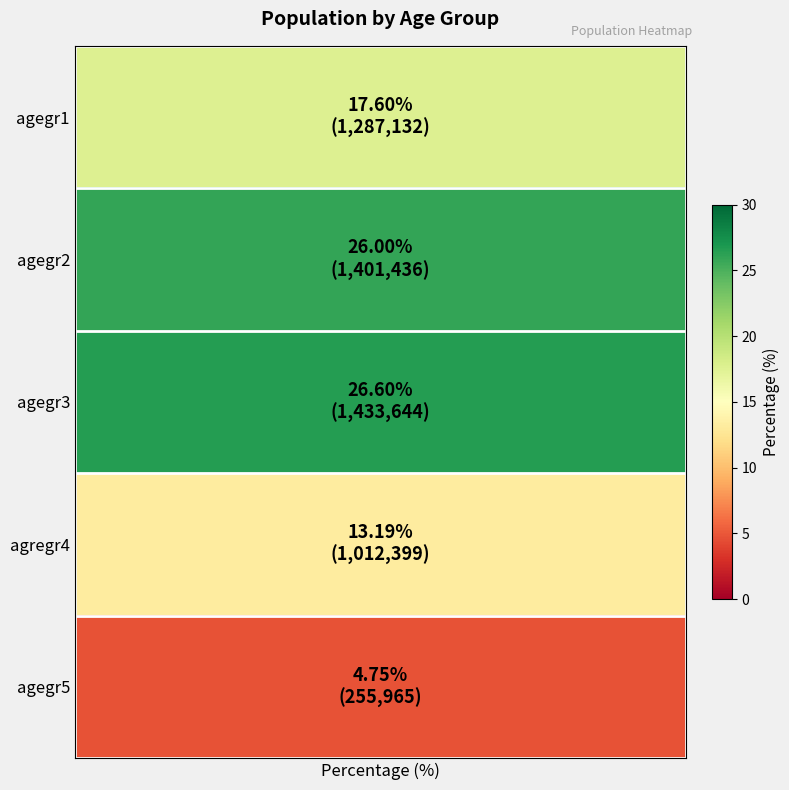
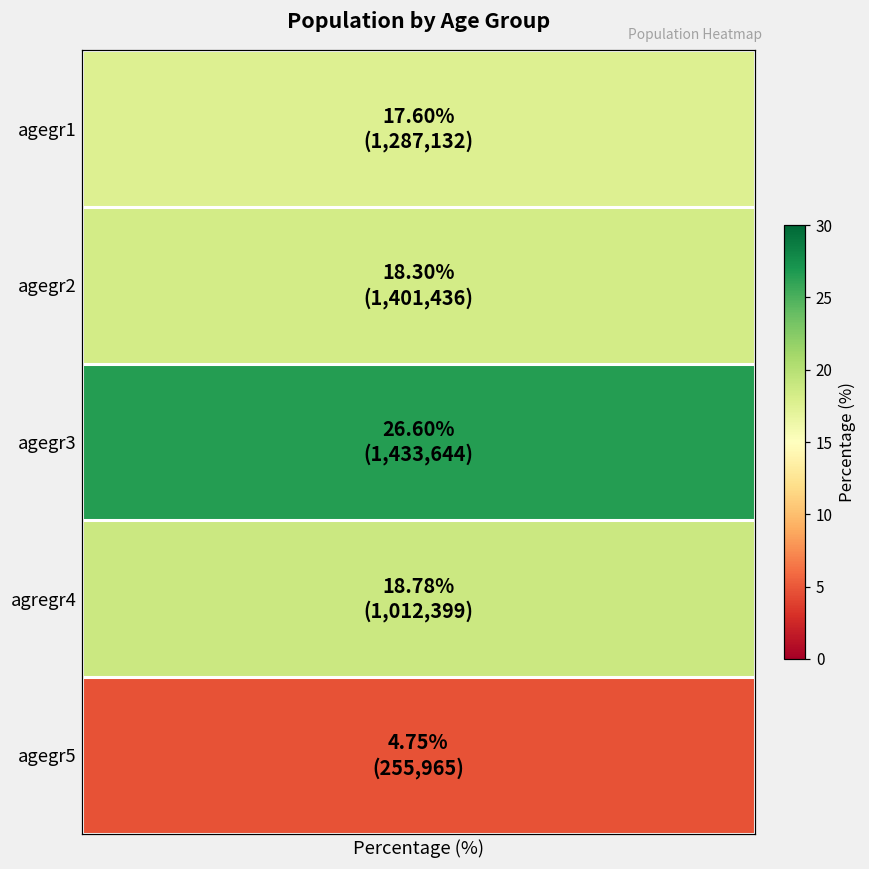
  {
    "agegr2": {
-     "Percentage (%)": "26.00%"
+     "Percentage (%)": "18.30%"
    },
    "agregr4": {
-     "Percentage (%)": "13.19%"
+     "Percentage (%)": "18.78%"
    }
  }
